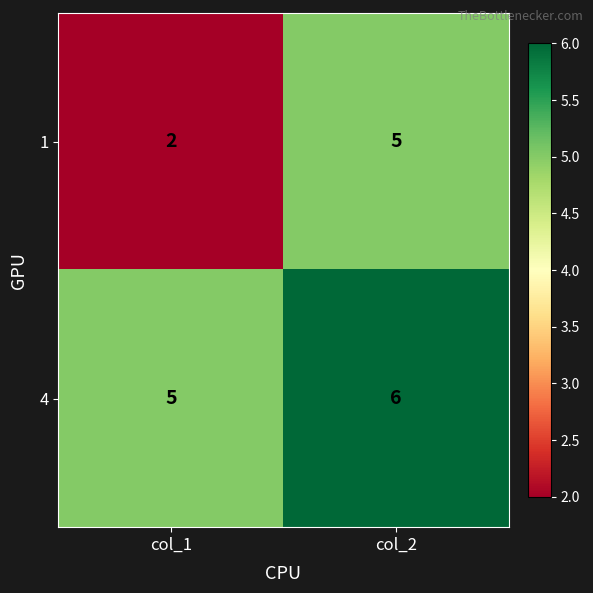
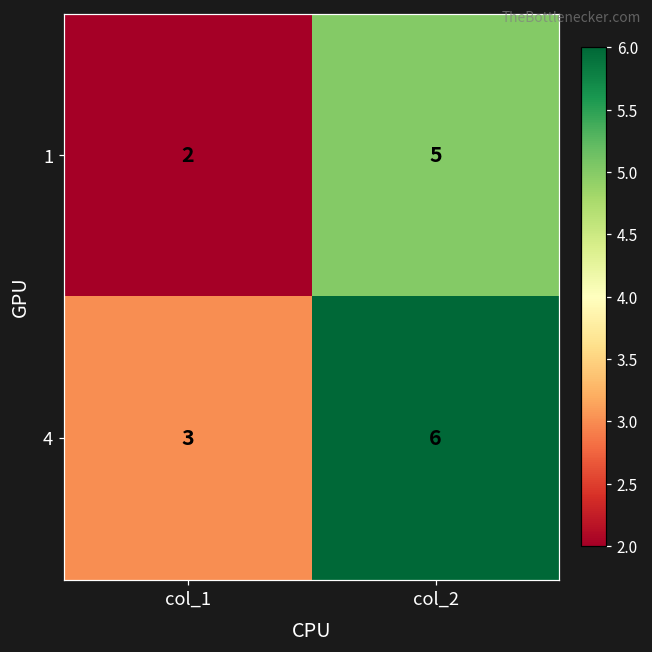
  {
    "1": {
      "col_1": 2,
      "col_2": 5
    },
    "4": {
-     "col_1": 5,
+     "col_1": 3,
      "col_2": 6
    }
  }
